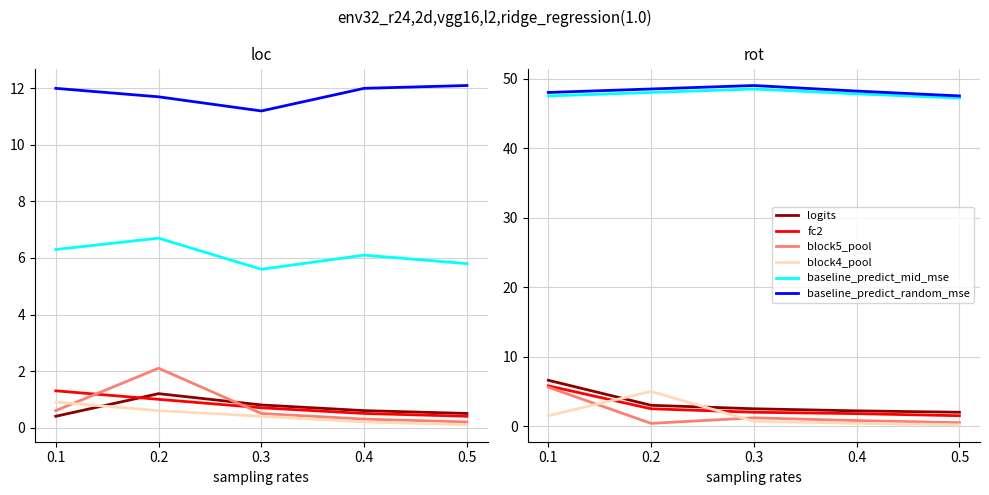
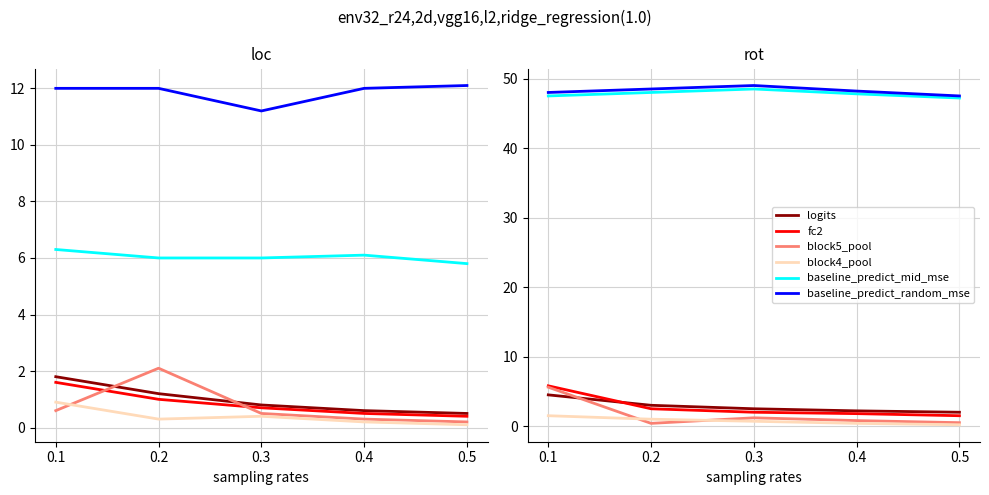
  {
    "loc": {
      "logits": {
-       "0.1": 0.4,
+       "0.1": 1.8,
        "0.2": 1.2,
        "0.3": 0.8,
        "0.4": 0.6,
        "0.5": 0.5
      },
      "fc2": {
-       "0.1": 1.3,
+       "0.1": 1.6,
        "0.2": 1.0,
        "0.3": 0.7,
        "0.4": 0.5,
        "0.5": 0.4
      },
      "block5_pool": {
        "0.1": 0.6,
        "0.2": 2.1,
        "0.3": 0.5,
        "0.4": 0.3,
        "0.5": 0.2
      },
      "block4_pool": {
        "0.1": 0.9,
-       "0.2": 0.6,
+       "0.2": 0.3,
        "0.3": 0.4,
        "0.4": 0.2,
        "0.5": 0.1
      },
      "baseline_predict_mid_mse": {
        "0.1": 6.3,
-       "0.2": 6.7,
-       "0.3": 5.6,
+       "0.2": 6.0,
+       "0.3": 6.0,
        "0.4": 6.1,
        "0.5": 5.8
      },
      "baseline_predict_random_mse": {
        "0.1": 12.0,
-       "0.2": 11.7,
+       "0.2": 12.0,
        "0.3": 11.2,
        "0.4": 12.0,
        "0.5": 12.1
      }
    },
    "rot": {
      "logits": {
-       "0.1": 7,
+       "0.1": 5,
        "0.2": 3,
        "0.3": 3,
        "0.4": 2,
        "0.5": 2
      },
      "fc2": {
        "0.2": 3,
        "0.3": 2,
        "0.4": 2,
        "0.5": 2
      },
      "block5_pool": {
        "0.2": 0,
        "0.3": 1,
        "0.4": 1
      },
      "block4_pool": {
        "0.1": 2,
-       "0.2": 5,
+       "0.2": 1,
        "0.3": 1,
        "0.4": 0
      },
      "baseline_predict_mid_mse": {
        "0.1": 48,
        "0.2": 48,
        "0.3": 49,
        "0.4": 48
      },
      "baseline_predict_random_mse": {
        "0.1": 48,
        "0.2": 49,
        "0.3": 49,
        "0.4": 48
      }
    }
  }
